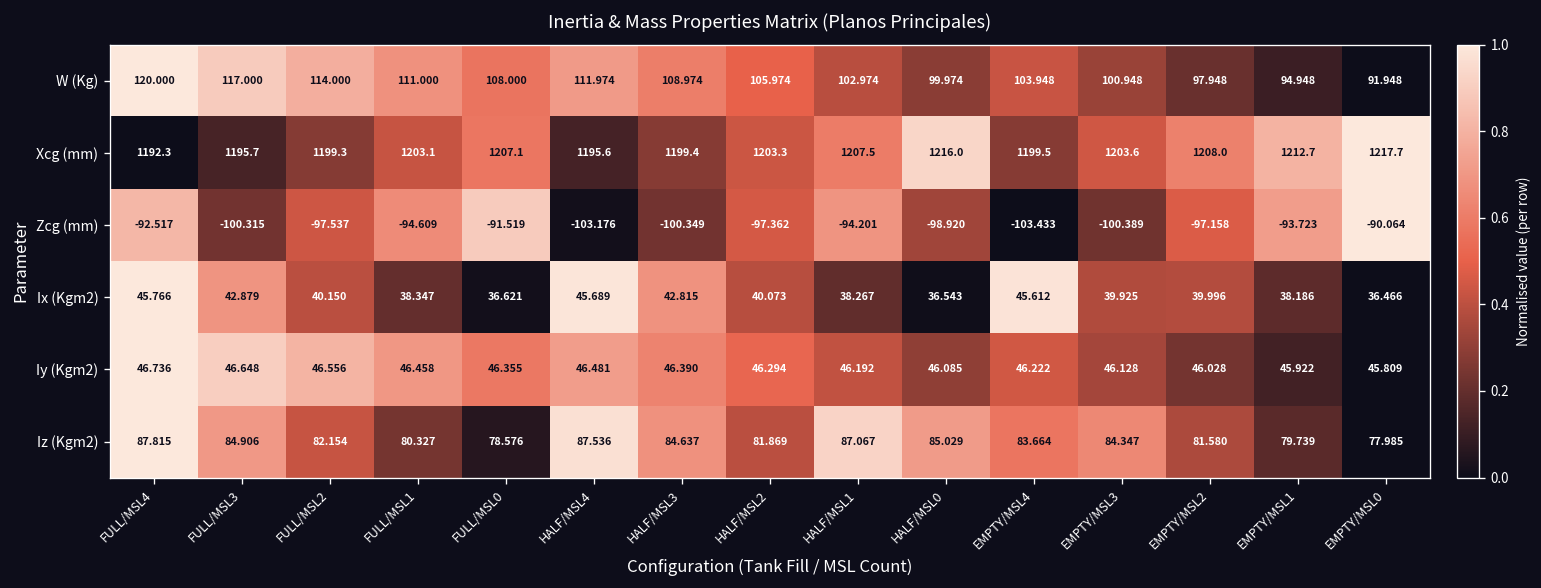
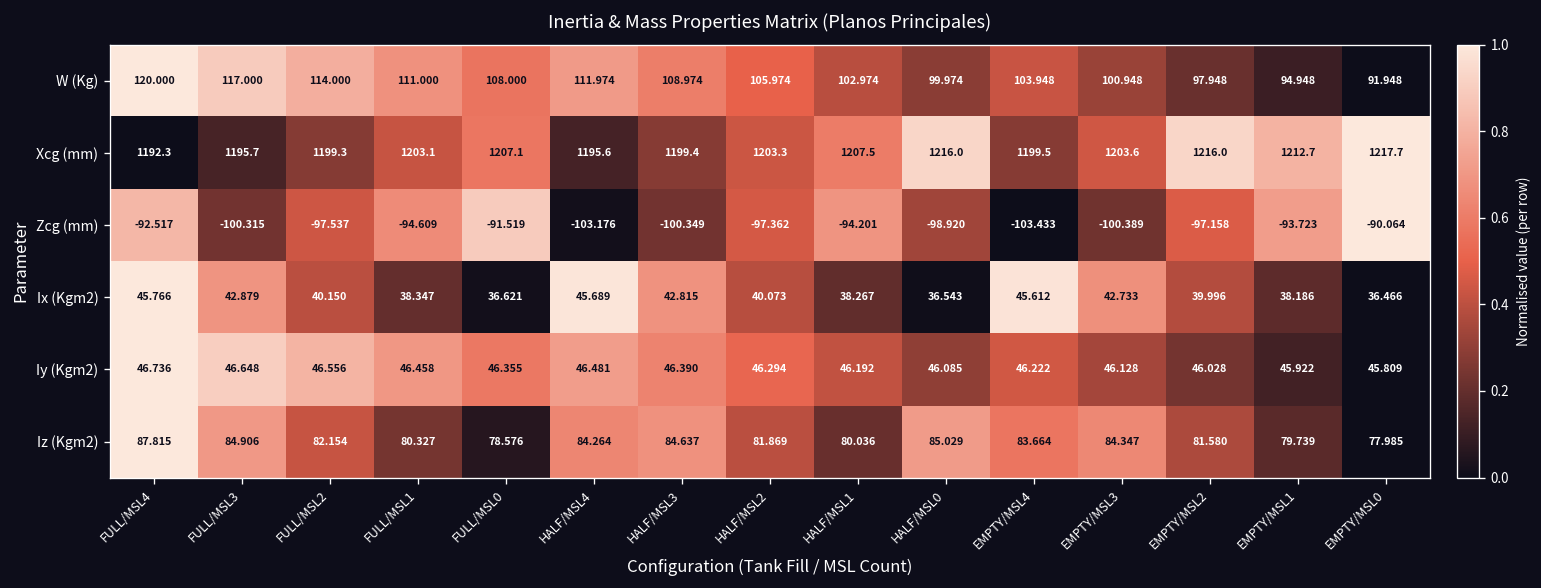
  {
    "W (Kg)": {
      "FULL/MSL4": 120.000,
      "FULL/MSL3": 117.000,
      "FULL/MSL2": 114.000,
      "FULL/MSL1": 111.000,
      "FULL/MSL0": 108.000,
      "HALF/MSL4": 111.974,
      "HALF/MSL3": 108.974,
      "HALF/MSL2": 105.974,
      "HALF/MSL1": 102.974,
      "HALF/MSL0": 99.974,
      "EMPTY/MSL4": 103.948,
      "EMPTY/MSL3": 100.948,
      "EMPTY/MSL2": 97.948,
      "EMPTY/MSL1": 94.948,
      "EMPTY/MSL0": 91.948
    },
    "Xcg (mm)": {
      "FULL/MSL4": 1192.3,
      "FULL/MSL3": 1195.7,
      "FULL/MSL2": 1199.3,
      "FULL/MSL1": 1203.1,
      "FULL/MSL0": 1207.1,
      "HALF/MSL4": 1195.6,
      "HALF/MSL3": 1199.4,
      "HALF/MSL2": 1203.3,
      "HALF/MSL1": 1207.5,
      "HALF/MSL0": 1216.0,
      "EMPTY/MSL4": 1199.5,
      "EMPTY/MSL3": 1203.6,
-     "EMPTY/MSL2": 1208.0,
+     "EMPTY/MSL2": 1216.0,
      "EMPTY/MSL1": 1212.7,
      "EMPTY/MSL0": 1217.7
    },
    "Zcg (mm)": {
      "FULL/MSL4": -92.517,
      "FULL/MSL3": -100.315,
      "FULL/MSL2": -97.537,
      "FULL/MSL1": -94.609,
      "FULL/MSL0": -91.519,
      "HALF/MSL4": -103.176,
      "HALF/MSL3": -100.349,
      "HALF/MSL2": -97.362,
      "HALF/MSL1": -94.201,
      "HALF/MSL0": -98.920,
      "EMPTY/MSL4": -103.433,
      "EMPTY/MSL3": -100.389,
      "EMPTY/MSL2": -97.158,
      "EMPTY/MSL1": -93.723,
      "EMPTY/MSL0": -90.064
    },
    "Ix (Kgm2)": {
      "FULL/MSL4": 45.766,
      "FULL/MSL3": 42.879,
      "FULL/MSL2": 40.150,
      "FULL/MSL1": 38.347,
      "FULL/MSL0": 36.621,
      "HALF/MSL4": 45.689,
      "HALF/MSL3": 42.815,
      "HALF/MSL2": 40.073,
      "HALF/MSL1": 38.267,
      "HALF/MSL0": 36.543,
      "EMPTY/MSL4": 45.612,
-     "EMPTY/MSL3": 39.925,
+     "EMPTY/MSL3": 42.733,
      "EMPTY/MSL2": 39.996,
      "EMPTY/MSL1": 38.186,
      "EMPTY/MSL0": 36.466
    },
    "Iy (Kgm2)": {
      "FULL/MSL4": 46.736,
      "FULL/MSL3": 46.648,
      "FULL/MSL2": 46.556,
      "FULL/MSL1": 46.458,
      "FULL/MSL0": 46.355,
      "HALF/MSL4": 46.481,
      "HALF/MSL3": 46.390,
      "HALF/MSL2": 46.294,
      "HALF/MSL1": 46.192,
      "HALF/MSL0": 46.085,
      "EMPTY/MSL4": 46.222,
      "EMPTY/MSL3": 46.128,
      "EMPTY/MSL2": 46.028,
      "EMPTY/MSL1": 45.922,
      "EMPTY/MSL0": 45.809
    },
    "Iz (Kgm2)": {
      "FULL/MSL4": 87.815,
      "FULL/MSL3": 84.906,
      "FULL/MSL2": 82.154,
      "FULL/MSL1": 80.327,
      "FULL/MSL0": 78.576,
-     "HALF/MSL4": 87.536,
+     "HALF/MSL4": 84.264,
      "HALF/MSL3": 84.637,
      "HALF/MSL2": 81.869,
-     "HALF/MSL1": 87.067,
+     "HALF/MSL1": 80.036,
      "HALF/MSL0": 85.029,
      "EMPTY/MSL4": 83.664,
      "EMPTY/MSL3": 84.347,
      "EMPTY/MSL2": 81.580,
      "EMPTY/MSL1": 79.739,
      "EMPTY/MSL0": 77.985
    }
  }
